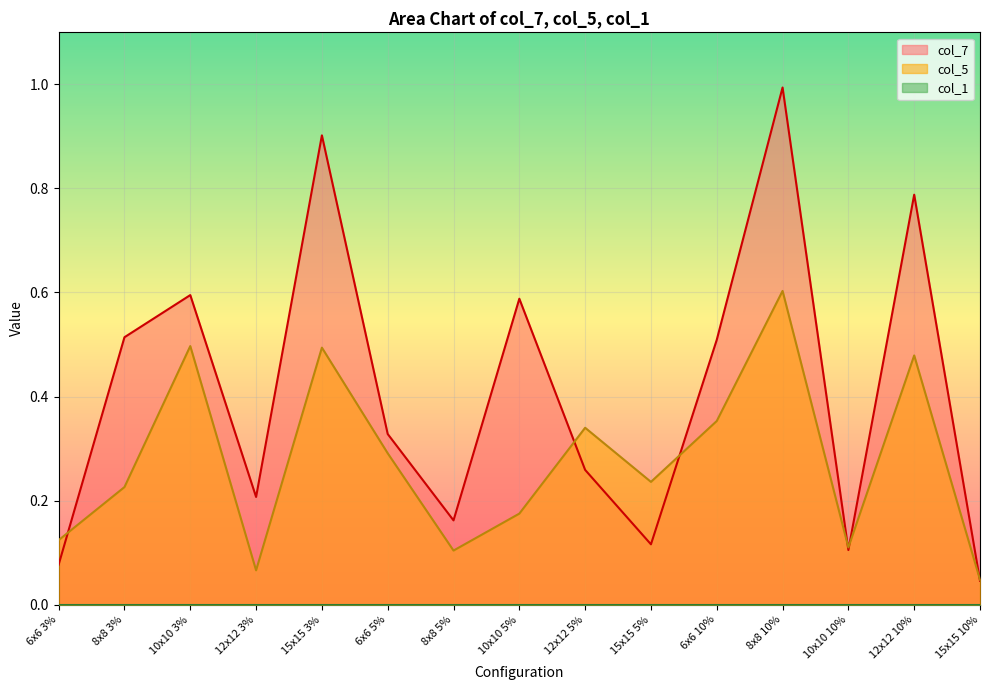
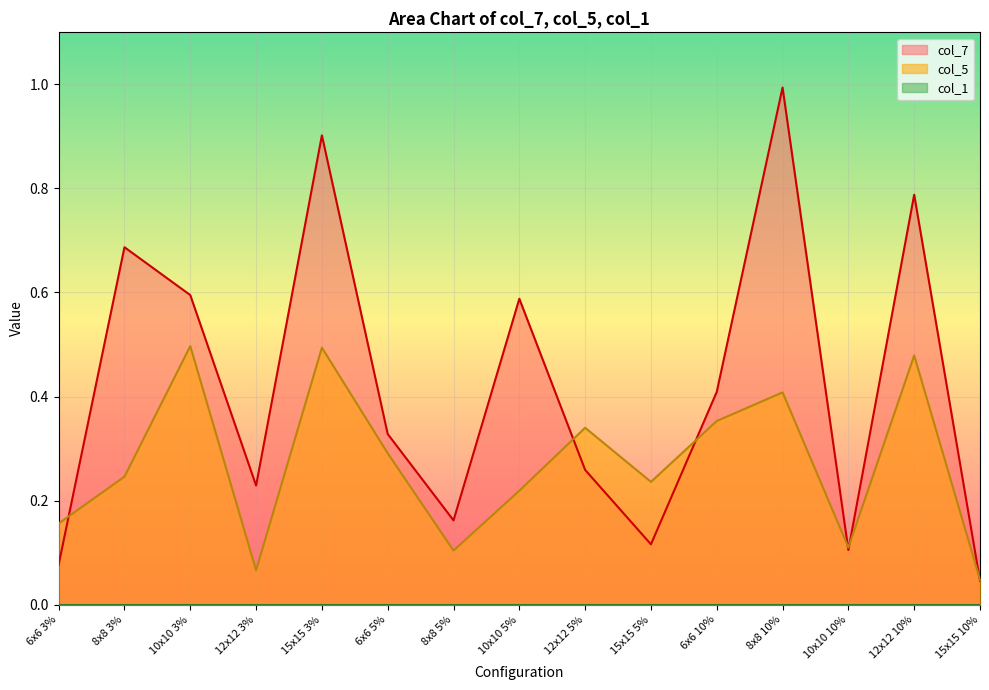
  {
    "col_7": {
      "6x6 3%": 0.08,
-     "8x8 3%": 0.51,
+     "8x8 3%": 0.69,
      "10x10 3%": 0.60,
-     "12x12 3%": 0.21,
+     "12x12 3%": 0.23,
      "15x15 3%": 0.90,
      "6x6 5%": 0.33,
      "8x8 5%": 0.16,
      "10x10 5%": 0.59,
      "12x12 5%": 0.26,
      "15x15 5%": 0.12,
-     "6x6 10%": 0.51,
+     "6x6 10%": 0.41,
      "8x8 10%": 0.99,
      "10x10 10%": 0.11,
      "12x12 10%": 0.79
    },
    "col_5": {
-     "6x6 3%": 0.12,
-     "8x8 3%": 0.23,
+     "6x6 3%": 0.16,
+     "8x8 3%": 0.25,
      "10x10 3%": 0.50,
      "12x12 3%": 0.07,
      "15x15 3%": 0.49,
      "6x6 5%": 0.29,
      "8x8 5%": 0.10,
-     "10x10 5%": 0.18,
+     "10x10 5%": 0.22,
      "12x12 5%": 0.34,
      "15x15 5%": 0.24,
      "6x6 10%": 0.35,
-     "8x8 10%": 0.60,
+     "8x8 10%": 0.41,
      "10x10 10%": 0.11,
      "12x12 10%": 0.48
    },
    "col_1": {
      "6x6 3%": 0.00,
      "8x8 3%": 0.00,
      "10x10 3%": 0.00,
      "12x12 3%": 0.00,
      "15x15 3%": 0.00,
      "6x6 5%": 0.00,
      "8x8 5%": 0.00,
      "10x10 5%": 0.00,
      "12x12 5%": 0.00,
      "15x15 5%": 0.00,
      "6x6 10%": 0.00,
      "8x8 10%": 0.00,
      "10x10 10%": 0.00,
      "12x12 10%": 0.00,
      "15x15 10%": 0.00
    }
  }
